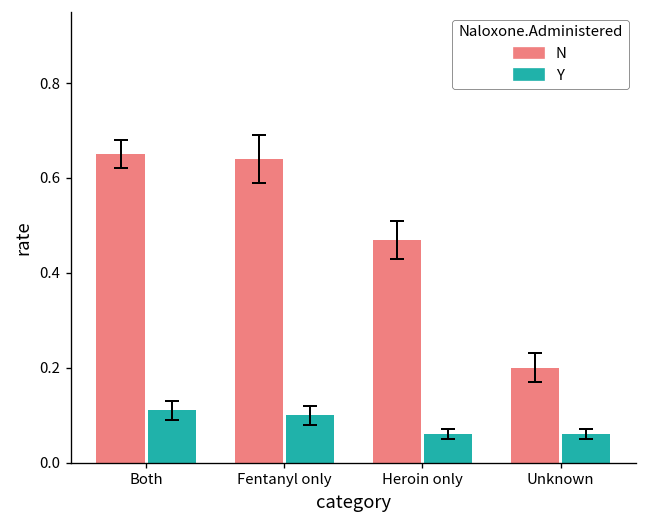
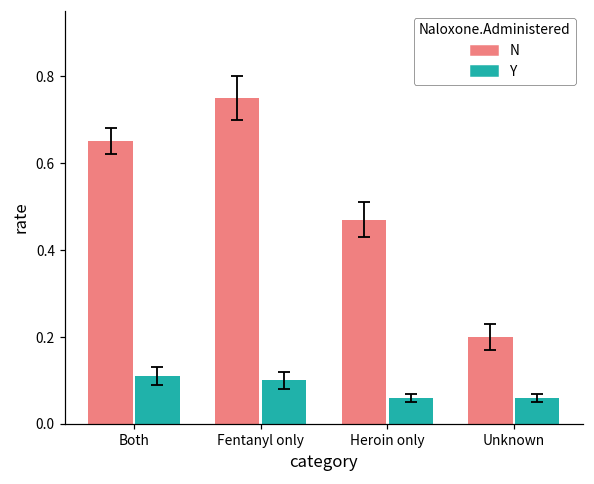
  {
    "N": {
      "Both": 0.65,
-     "Fentanyl only": 0.64,
+     "Fentanyl only": 0.75,
      "Heroin only": 0.47,
      "Unknown": 0.20
    }
  }
